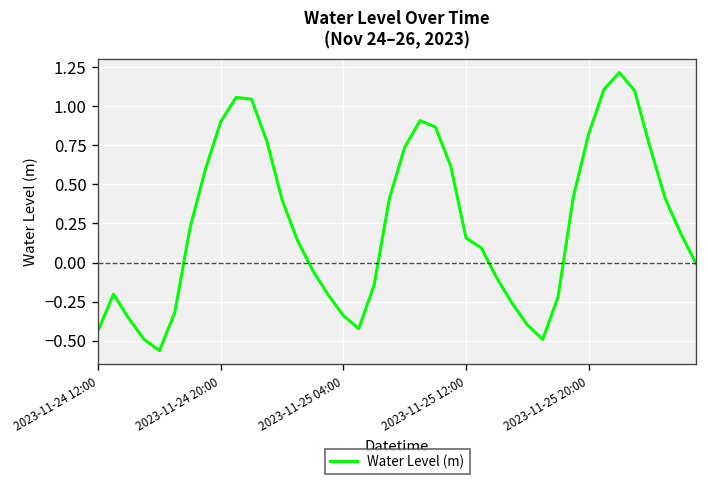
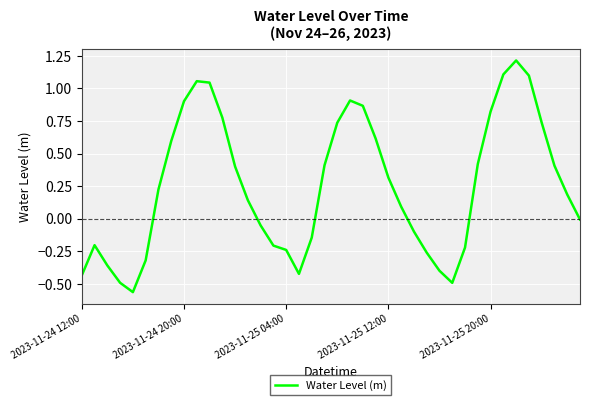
  {
    "2023-11-24 12:00": -0.43,
    "2023-11-24 20:00": 0.90,
-   "2023-11-25 04:00": -0.34,
-   "2023-11-25 12:00": 0.16,
+   "2023-11-25 04:00": -0.24,
+   "2023-11-25 12:00": 0.32,
    "2023-11-25 20:00": 0.82
  }
